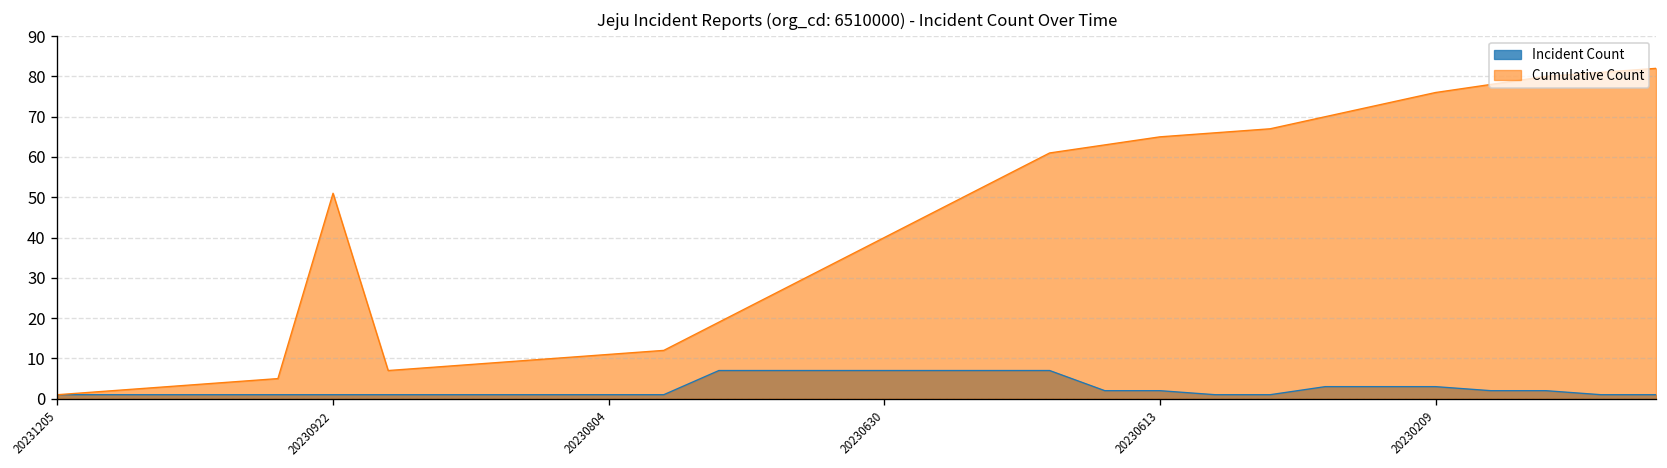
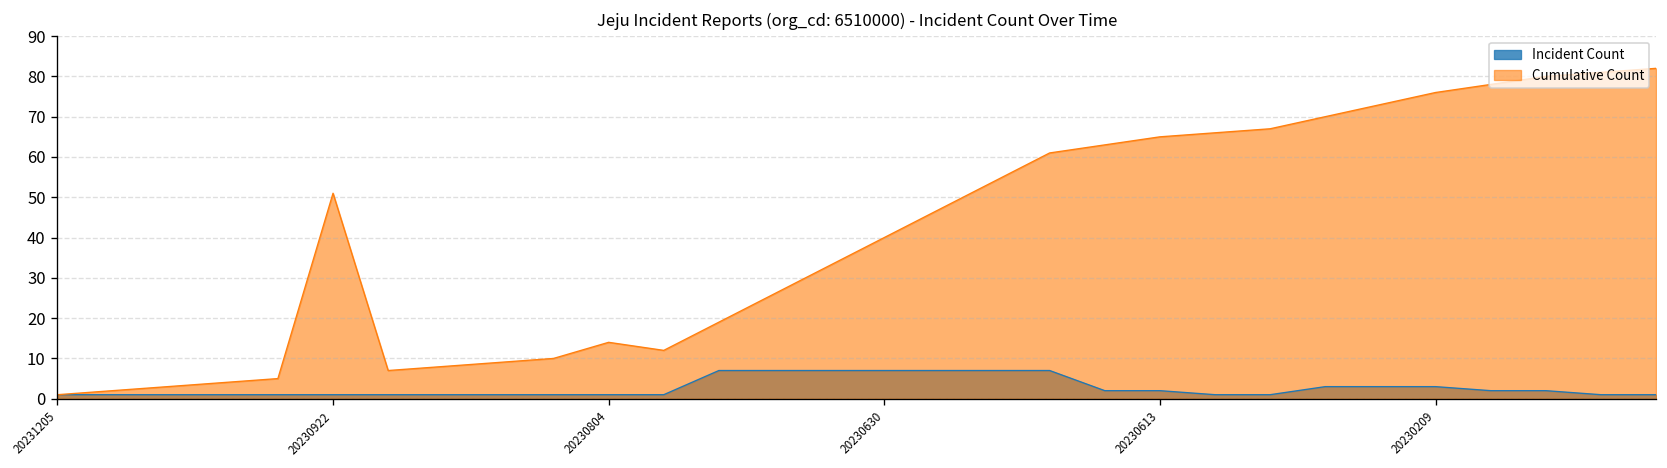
  {
    "Incident Count": {
      "20230922": 1,
      "20230804": 1
    },
    "Cumulative Count": {
      "20230922": 51,
-     "20230804": 11
+     "20230804": 14
    }
  }
